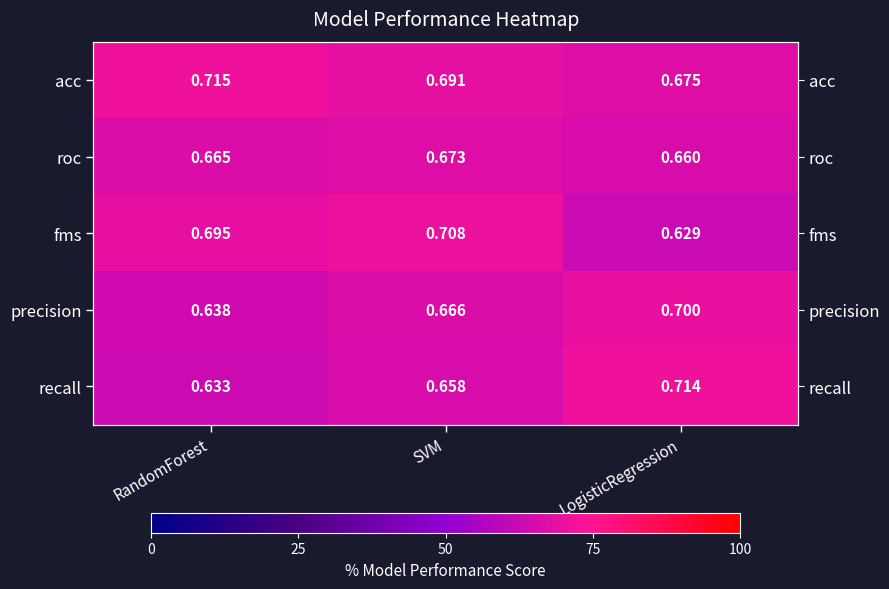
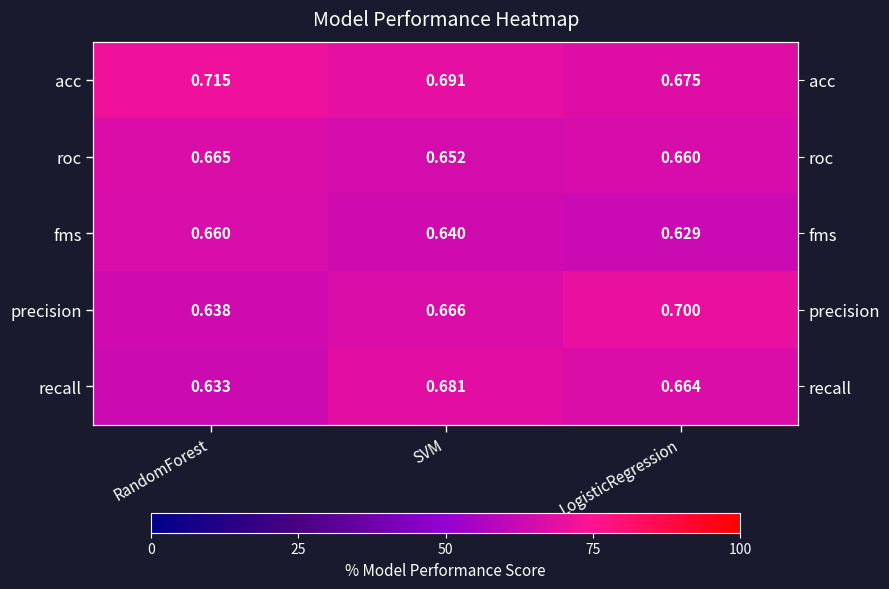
  {
    "acc": {
      "RandomForest": 0.715,
      "SVM": 0.691,
      "LogisticRegression": 0.675
    },
    "roc": {
      "RandomForest": 0.665,
-     "SVM": 0.673,
+     "SVM": 0.652,
      "LogisticRegression": 0.660
    },
    "fms": {
-     "RandomForest": 0.695,
-     "SVM": 0.708,
+     "RandomForest": 0.660,
+     "SVM": 0.640,
      "LogisticRegression": 0.629
    },
    "precision": {
      "RandomForest": 0.638,
      "SVM": 0.666,
      "LogisticRegression": 0.700
    },
    "recall": {
      "RandomForest": 0.633,
-     "SVM": 0.658,
-     "LogisticRegression": 0.714
+     "SVM": 0.681,
+     "LogisticRegression": 0.664
    }
  }
